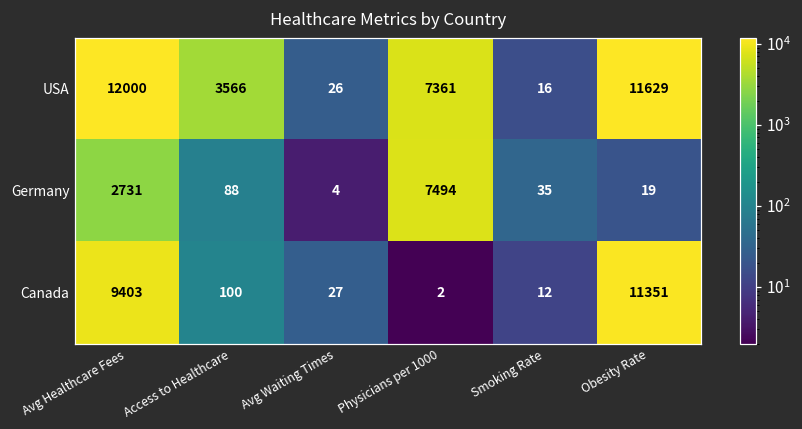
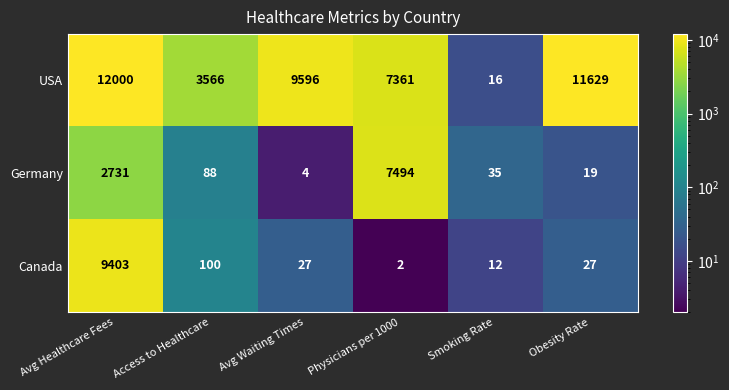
  {
    "USA": {
      "Avg Healthcare Fees": 12000,
      "Access to Healthcare": 3566,
-     "Avg Waiting Times": 26,
+     "Avg Waiting Times": 9596,
      "Physicians per 1000": 7361,
      "Smoking Rate": 16,
      "Obesity Rate": 11629
    },
    "Germany": {
      "Avg Healthcare Fees": 2731,
      "Access to Healthcare": 88,
      "Avg Waiting Times": 4,
      "Physicians per 1000": 7494,
      "Smoking Rate": 35,
      "Obesity Rate": 19
    },
    "Canada": {
      "Avg Healthcare Fees": 9403,
      "Access to Healthcare": 100,
      "Avg Waiting Times": 27,
      "Physicians per 1000": 2,
      "Smoking Rate": 12,
-     "Obesity Rate": 11351
+     "Obesity Rate": 27
    }
  }
